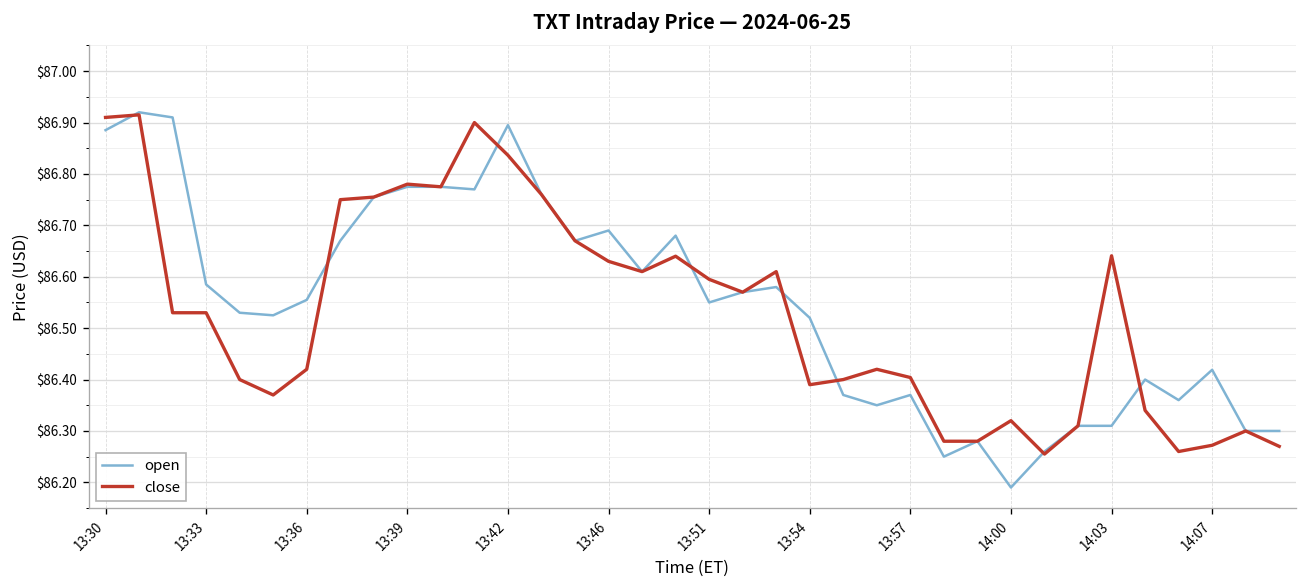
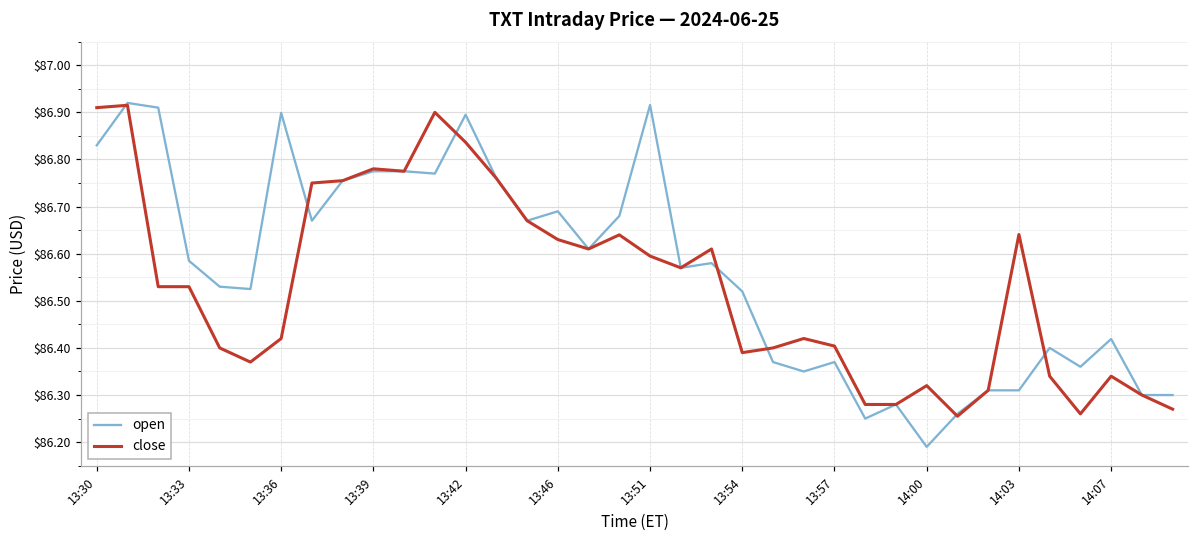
  {
    "open": {
-     "13:30": "$86.89",
+     "13:30": "$86.83",
      "13:33": "$86.58",
-     "13:36": "$86.56",
+     "13:36": "$86.90",
      "13:42": "$86.89",
      "13:46": "$86.69",
-     "13:51": "$86.55",
+     "13:51": "$86.92",
      "13:54": "$86.52",
      "13:57": "$86.37",
      "14:00": "$86.19",
      "14:03": "$86.31",
      "14:07": "$86.42"
    },
    "close": {
      "13:30": "$86.91",
      "13:33": "$86.53",
      "13:36": "$86.42",
      "13:42": "$86.84",
      "13:46": "$86.63",
      "13:51": "$86.60",
      "13:54": "$86.39",
      "13:57": "$86.40",
      "14:00": "$86.32",
      "14:03": "$86.64",
-     "14:07": "$86.27"
+     "14:07": "$86.34"
    }
  }
